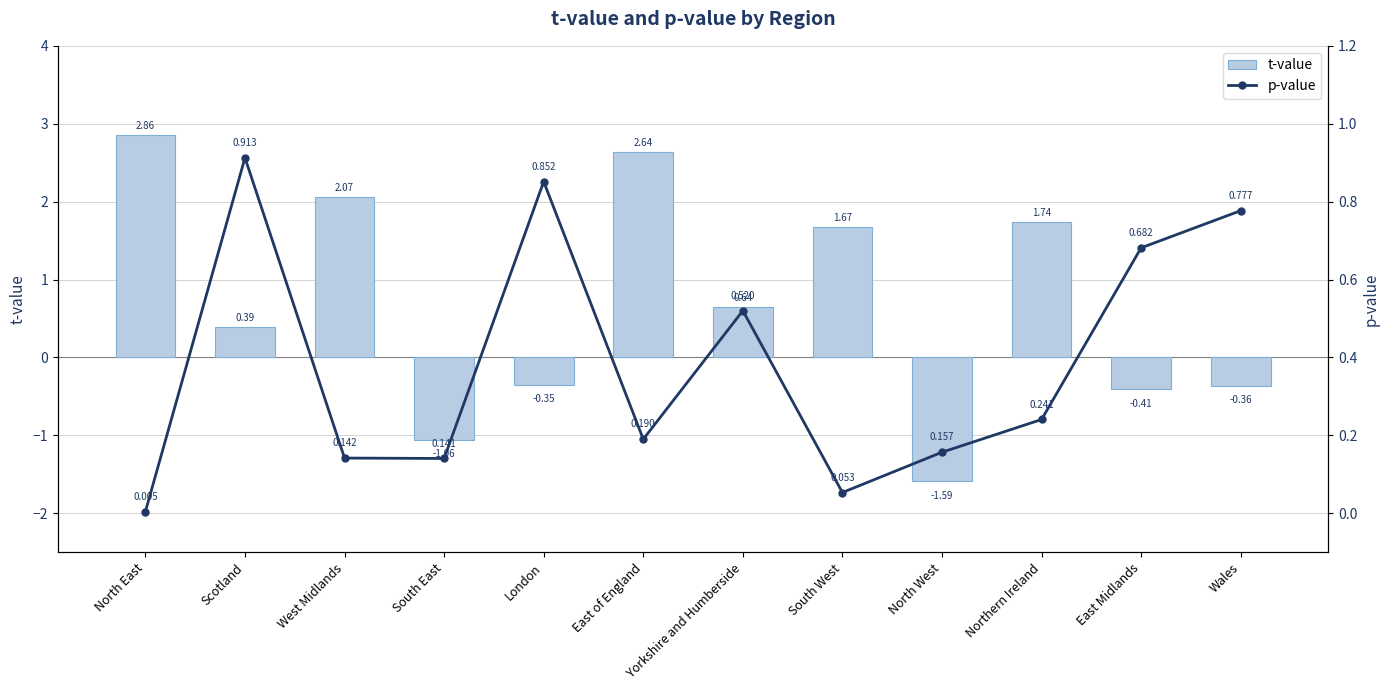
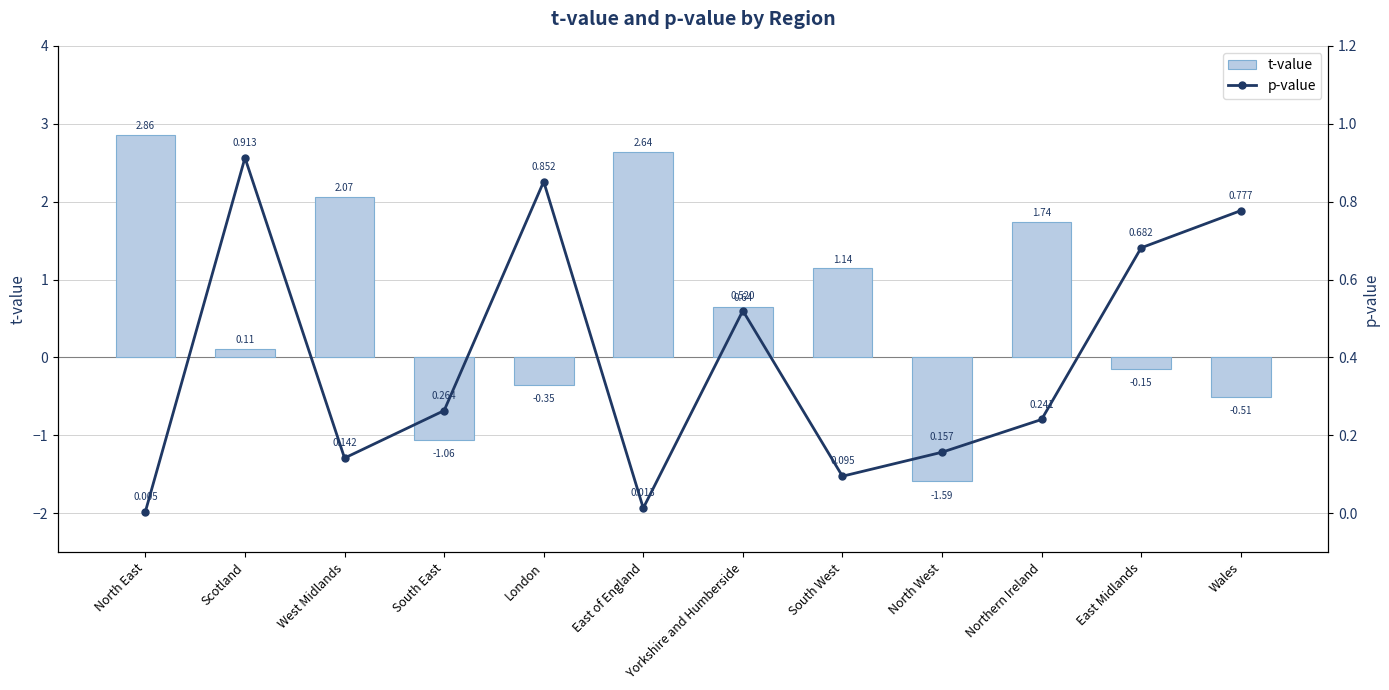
  {
    "t-value": {
      "North East": 2.86,
-     "Scotland": 0.39,
+     "Scotland": 0.11,
      "West Midlands": 2.07,
      "South East": -1.06,
      "London": -0.35,
      "East of England": 2.64,
-     "South West": 1.67,
+     "South West": 1.14,
      "North West": -1.59,
      "Northern Ireland": 1.74,
-     "East Midlands": -0.41,
-     "Wales": -0.36
+     "East Midlands": -0.15,
+     "Wales": -0.51
    },
    "p-value": {
      "North East": 0.005,
      "Scotland": 0.913,
      "West Midlands": 0.142,
-     "South East": 0.141,
+     "South East": 0.264,
      "London": 0.852,
-     "East of England": 0.190,
-     "South West": 0.053,
+     "East of England": 0.013,
+     "South West": 0.095,
      "North West": 0.157,
      "Northern Ireland": 0.241,
      "East Midlands": 0.682,
      "Wales": 0.777
    }
  }
